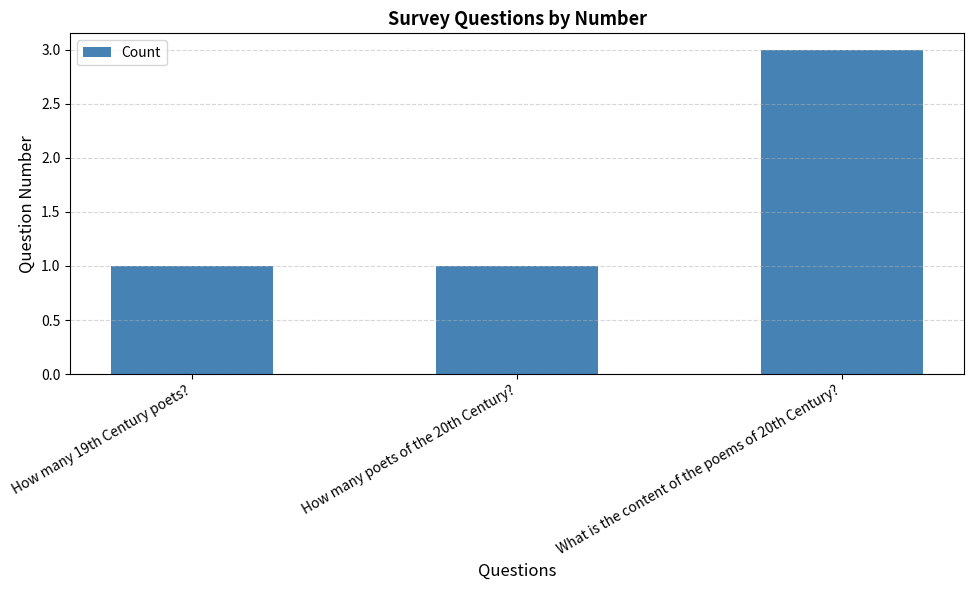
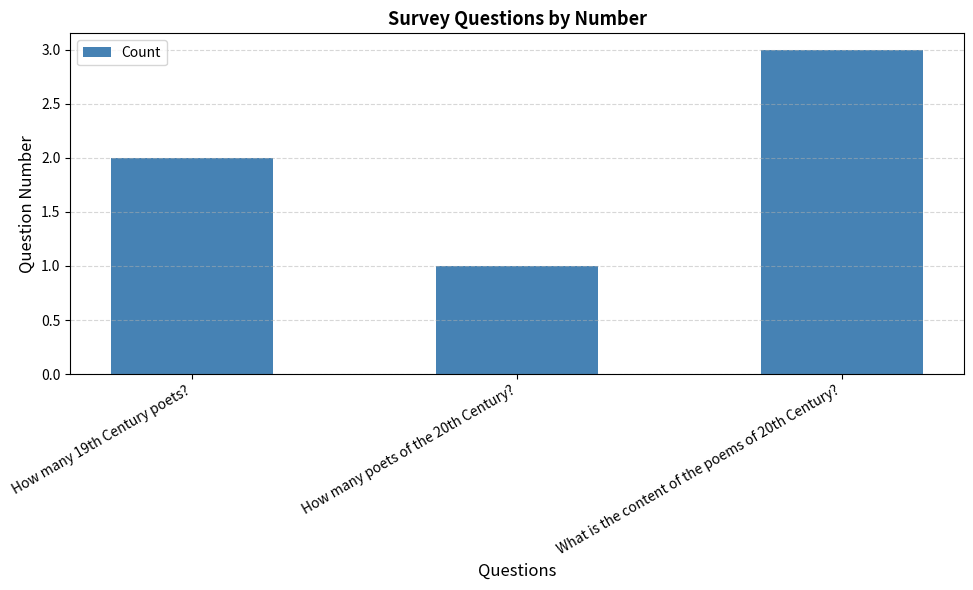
  {
-   "How many 19th Century poets?": 1,
+   "How many 19th Century poets?": 2,
    "How many poets of the 20th Century?": 1,
    "What is the content of the poems of 20th Century?": 3
  }
